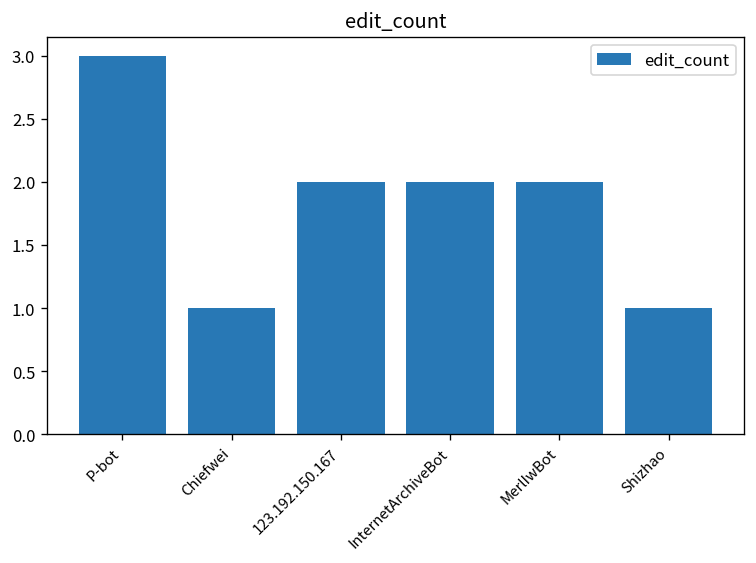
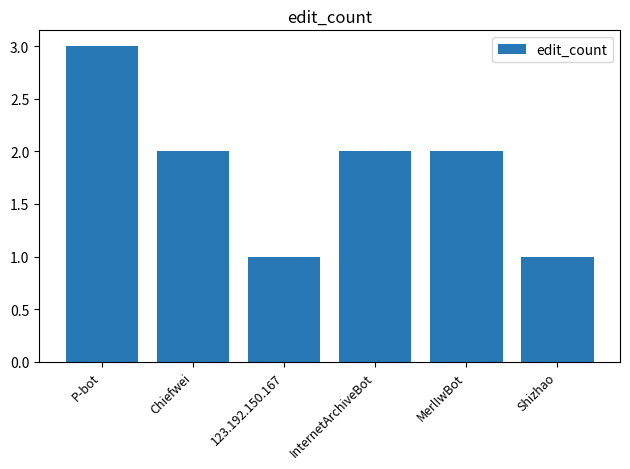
  {
    "P-bot": 3,
-   "Chiefwei": 1,
-   "123.192.150.167": 2,
+   "Chiefwei": 2,
+   "123.192.150.167": 1,
    "InternetArchiveBot": 2,
    "MerlIwBot": 2,
    "Shizhao": 1
  }
